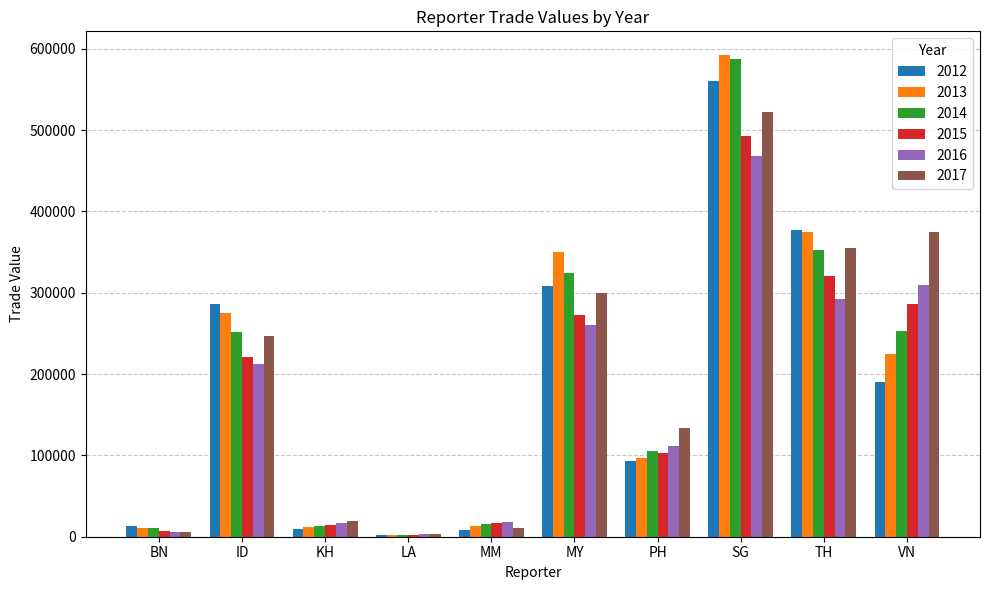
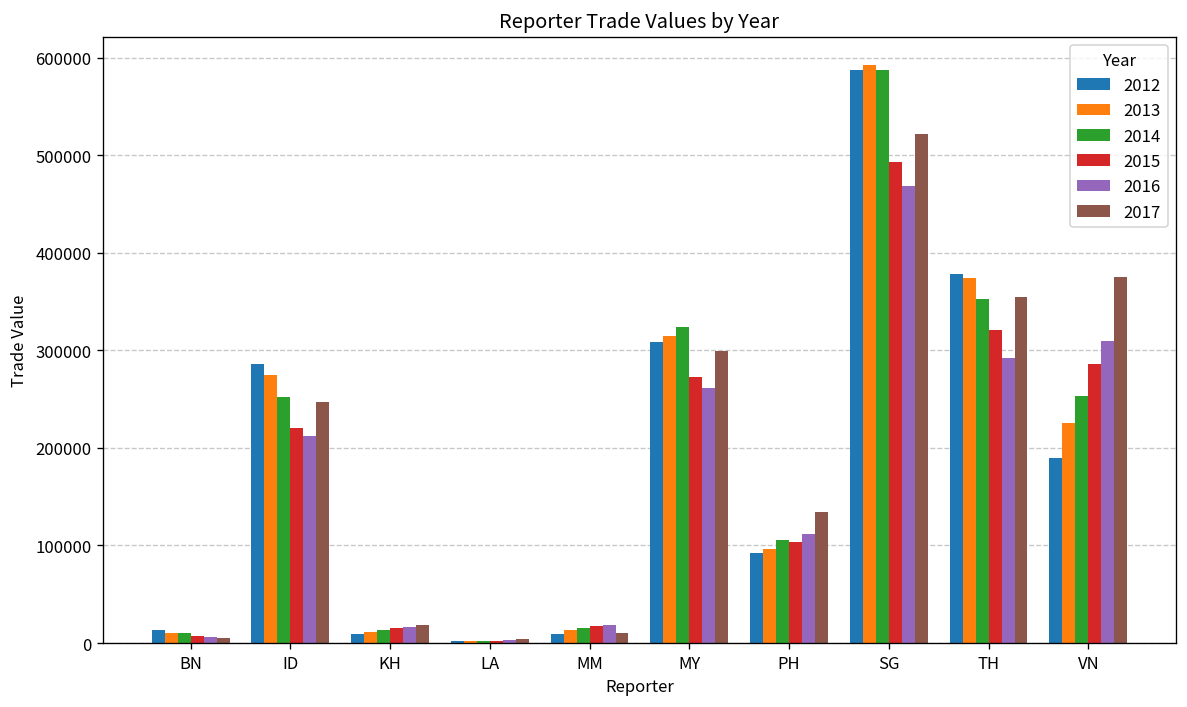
  {
    "2012": {
      "BN": 10000,
      "ID": 290000,
      "KH": 10000,
      "MM": 10000,
      "MY": 310000,
      "PH": 90000,
-     "SG": 560000,
+     "SG": 590000,
      "TH": 380000,
      "VN": 190000
    },
    "2013": {
      "BN": 10000,
      "ID": 270000,
      "KH": 10000,
      "MM": 10000,
-     "MY": 350000,
+     "MY": 320000,
      "PH": 100000,
      "SG": 590000,
      "TH": 370000,
      "VN": 230000
    },
    "2014": {
      "BN": 10000,
      "ID": 250000,
      "KH": 10000,
      "MM": 20000,
      "MY": 320000,
      "PH": 110000,
      "SG": 590000,
      "TH": 350000,
      "VN": 250000
    },
    "2015": {
      "BN": 10000,
      "ID": 220000,
      "KH": 10000,
      "MM": 20000,
      "MY": 270000,
      "PH": 100000,
      "SG": 490000,
      "TH": 320000,
      "VN": 290000
    },
    "2016": {
      "BN": 10000,
      "ID": 210000,
      "KH": 20000,
      "MM": 20000,
      "MY": 260000,
      "PH": 110000,
      "SG": 470000,
      "TH": 290000,
      "VN": 310000
    },
    "2017": {
      "BN": 10000,
      "ID": 250000,
      "KH": 20000,
      "LA": 0,
      "MM": 10000,
      "MY": 300000,
      "PH": 130000,
      "SG": 520000,
      "TH": 360000,
      "VN": 370000
    }
  }
